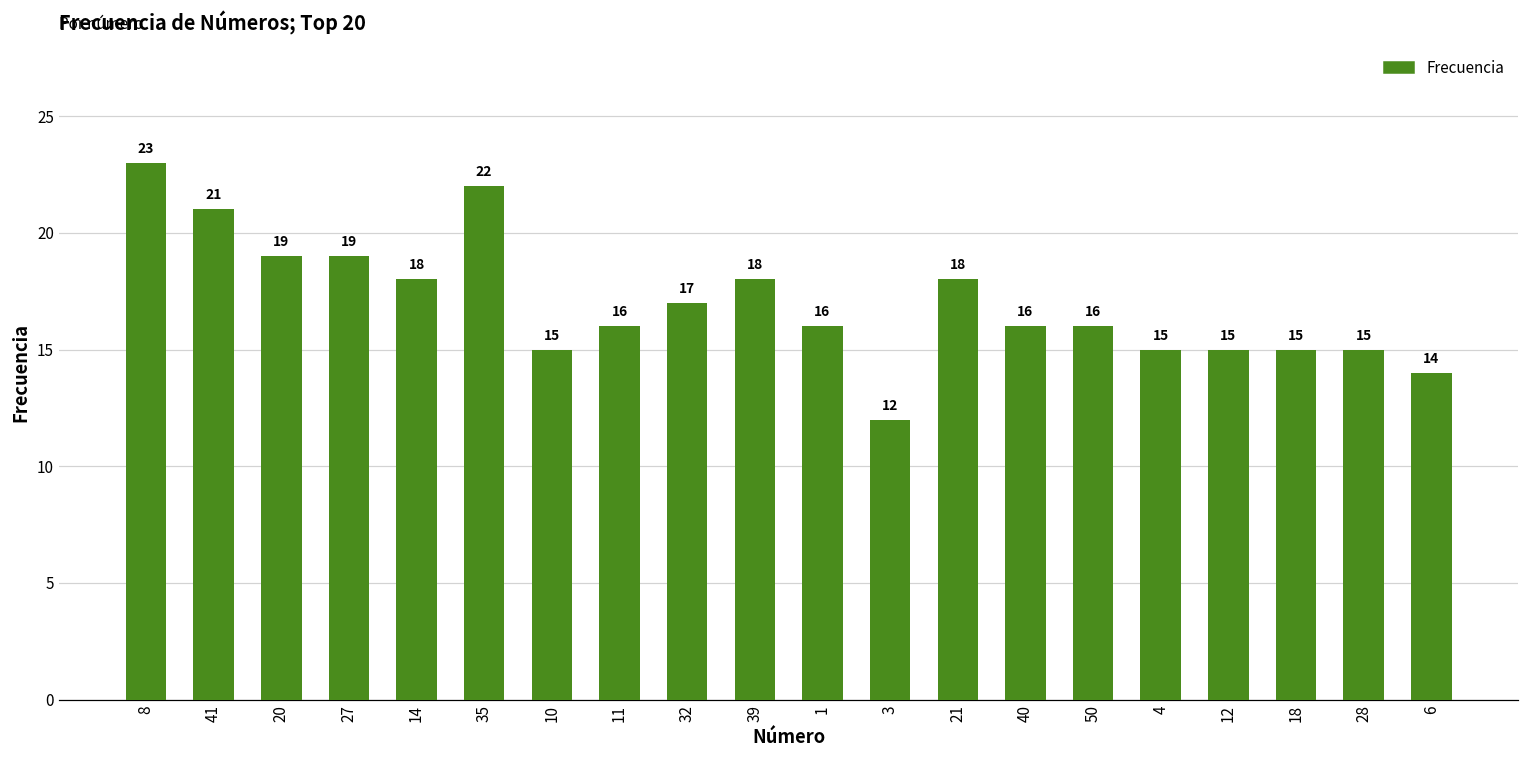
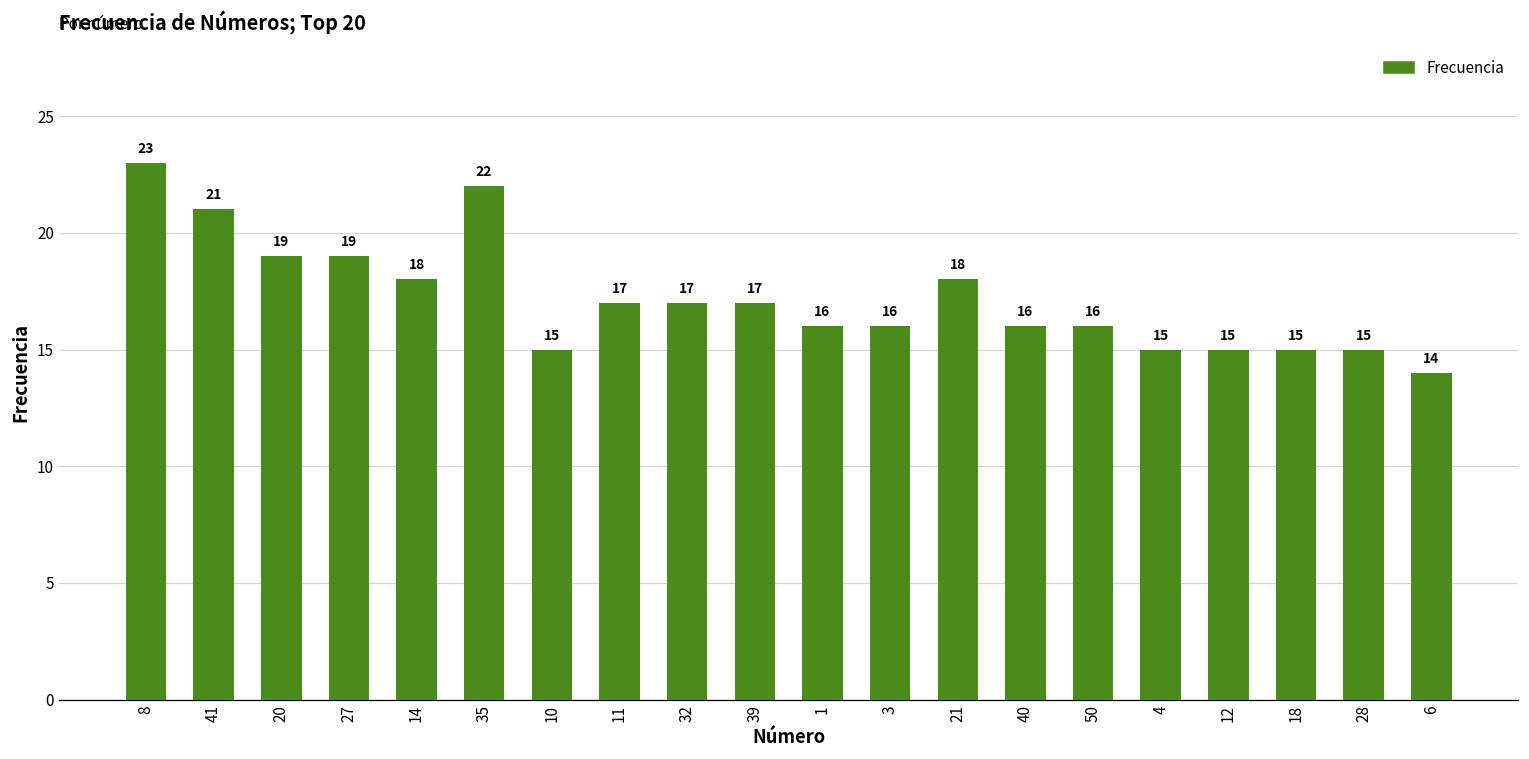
  {
    "8": 23,
    "41": 21,
    "20": 19,
    "27": 19,
    "14": 18,
    "35": 22,
    "10": 15,
-   "11": 16,
+   "11": 17,
    "32": 17,
-   "39": 18,
+   "39": 17,
    "1": 16,
-   "3": 12,
+   "3": 16,
    "21": 18,
    "40": 16,
    "50": 16,
    "4": 15,
    "12": 15,
    "18": 15,
    "28": 15,
    "6": 14
  }
